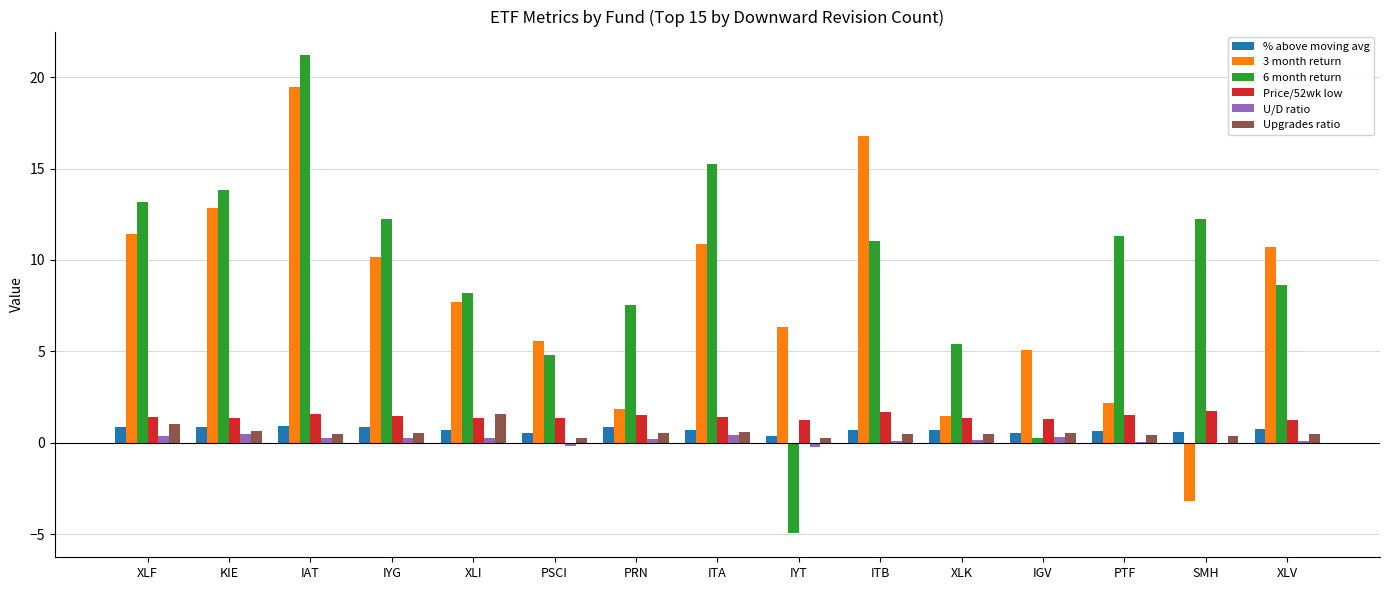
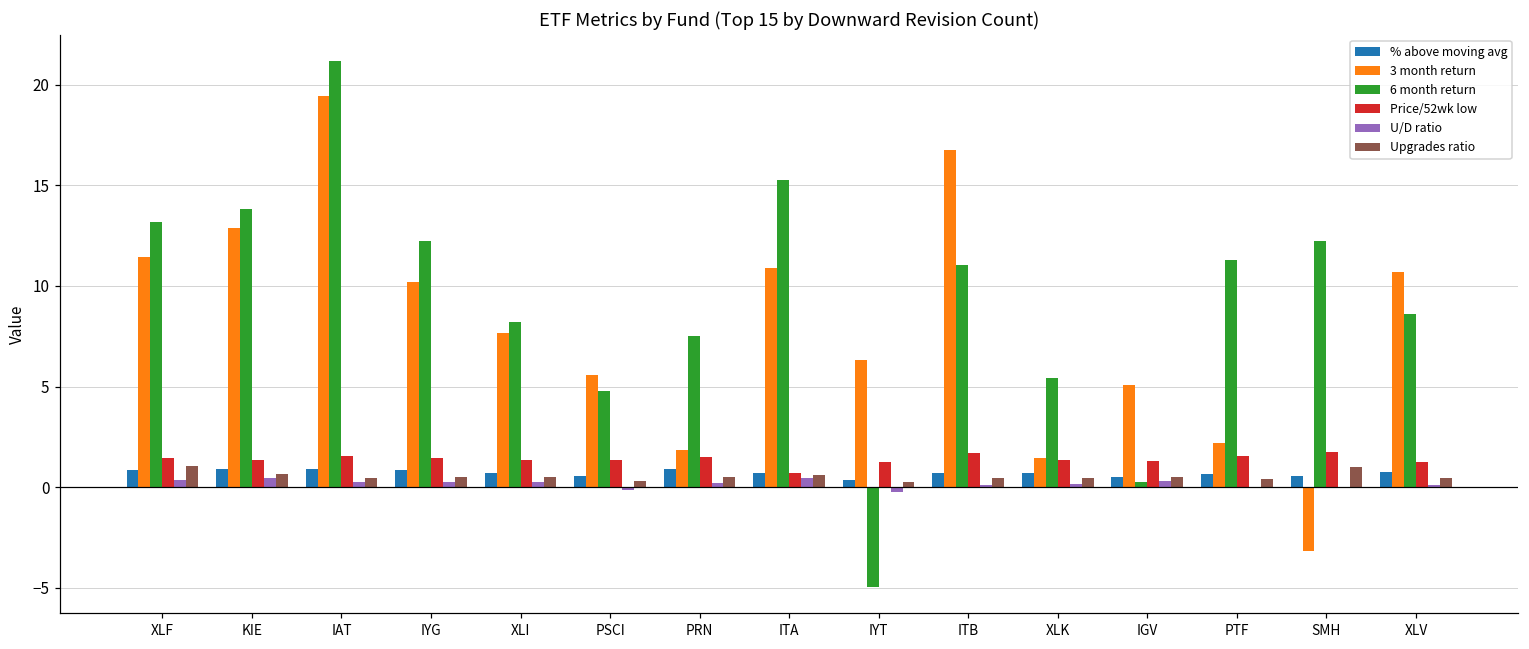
  {
    "% above moving avg": {
      "XLF": 0.9,
      "KIE": 0.9,
      "IAT": 0.9,
      "IYG": 0.9,
      "XLI": 0.7,
      "PSCI": 0.6,
      "PRN": 0.9,
      "ITA": 0.7,
      "IYT": 0.4,
      "ITB": 0.7,
      "XLK": 0.7,
      "IGV": 0.5,
      "PTF": 0.7,
      "SMH": 0.6,
      "XLV": 0.8
    },
    "3 month return": {
      "XLF": 11.4,
      "KIE": 12.9,
      "IAT": 19.5,
      "IYG": 10.2,
      "XLI": 7.7,
      "PSCI": 5.6,
      "PRN": 1.8,
      "ITA": 10.9,
      "IYT": 6.3,
      "ITB": 16.8,
      "XLK": 1.4,
      "IGV": 5.1,
      "PTF": 2.2,
      "SMH": -3.2,
      "XLV": 10.7
    },
    "6 month return": {
      "XLF": 13.2,
      "KIE": 13.8,
      "IAT": 21.2,
      "IYG": 12.2,
      "XLI": 8.2,
      "PSCI": 4.8,
      "PRN": 7.5,
      "ITA": 15.3,
      "IYT": -4.9,
      "ITB": 11.0,
      "XLK": 5.4,
      "IGV": 0.3,
      "PTF": 11.3,
      "SMH": 12.2,
      "XLV": 8.6
    },
    "Price/52wk low": {
      "XLF": 1.4,
      "KIE": 1.3,
      "IAT": 1.6,
      "IYG": 1.5,
      "XLI": 1.3,
      "PSCI": 1.4,
      "PRN": 1.5,
-     "ITA": 1.4,
+     "ITA": 0.7,
      "IYT": 1.3,
      "ITB": 1.7,
      "XLK": 1.4,
      "IGV": 1.3,
      "PTF": 1.5,
      "SMH": 1.7,
      "XLV": 1.3
    },
    "U/D ratio": {
      "XLF": 0.4,
      "KIE": 0.5,
      "IAT": 0.3,
      "IYG": 0.3,
      "XLI": 0.3,
      "PSCI": -0.1,
      "PRN": 0.2,
      "ITA": 0.4,
      "IYT": -0.2,
      "XLK": 0.2,
      "IGV": 0.3
    },
    "Upgrades ratio": {
      "XLF": 1.0,
      "KIE": 0.6,
      "IAT": 0.5,
      "IYG": 0.5,
-     "XLI": 1.6,
+     "XLI": 0.5,
      "PSCI": 0.3,
      "PRN": 0.5,
      "ITA": 0.6,
      "IYT": 0.3,
      "ITB": 0.5,
      "XLK": 0.5,
      "IGV": 0.5,
      "PTF": 0.4,
-     "SMH": 0.4,
+     "SMH": 1.0,
      "XLV": 0.5
    }
  }
